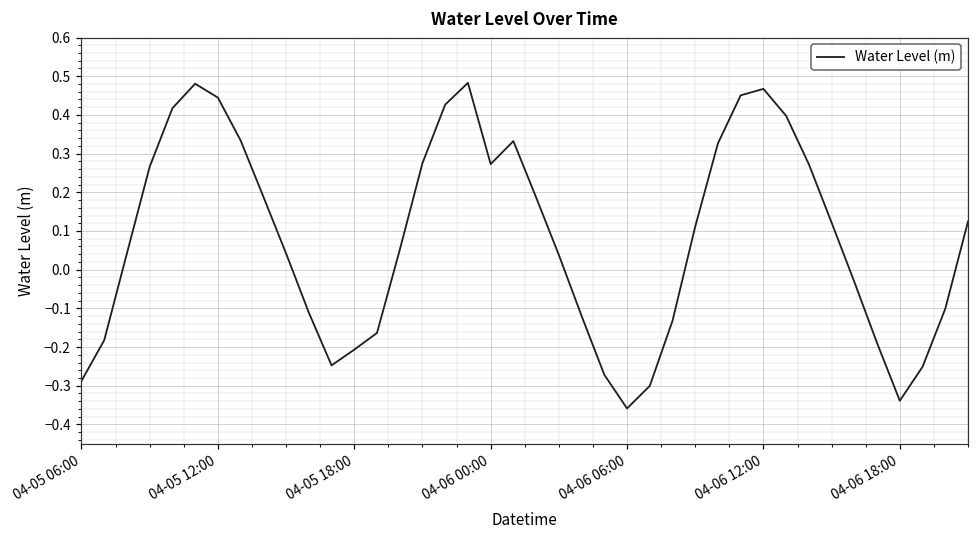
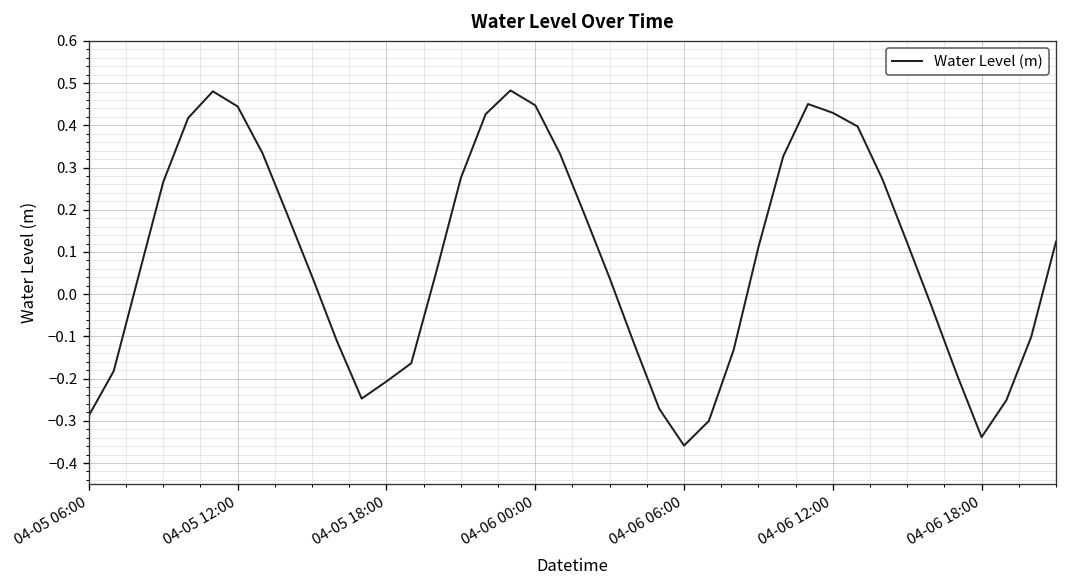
  {
    "04-05 06:00": -0.29,
    "04-05 12:00": 0.44,
    "04-05 18:00": -0.21,
-   "04-06 00:00": 0.27,
+   "04-06 00:00": 0.45,
    "04-06 06:00": -0.36,
-   "04-06 12:00": 0.47,
+   "04-06 12:00": 0.43,
    "04-06 18:00": -0.34
  }
